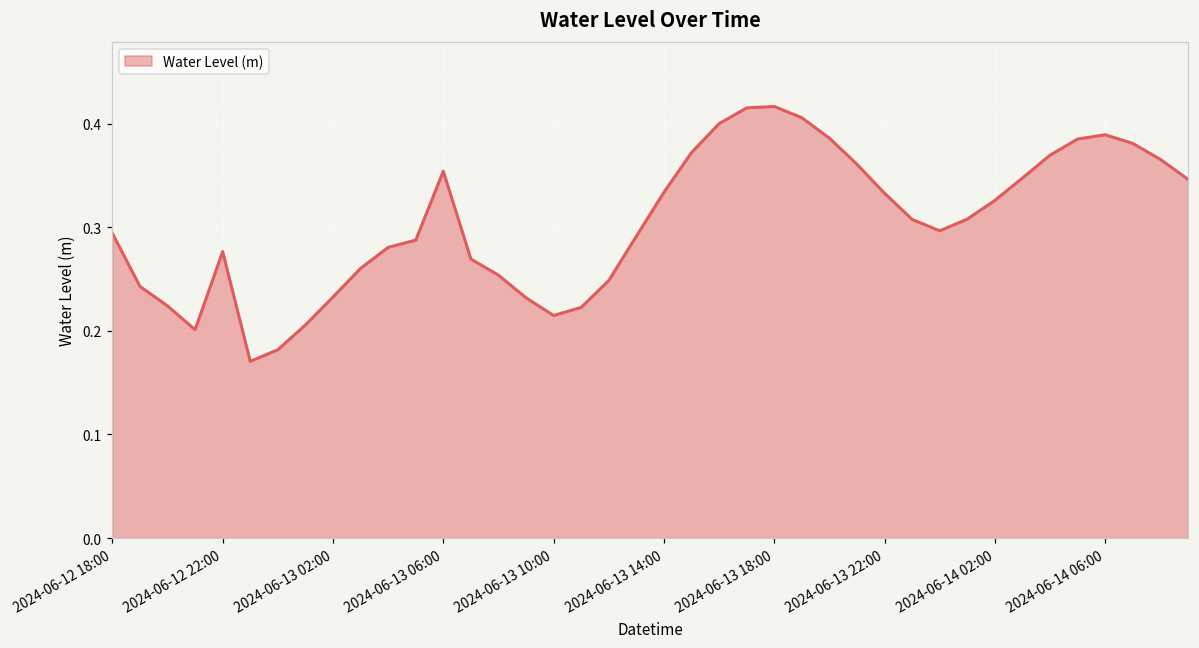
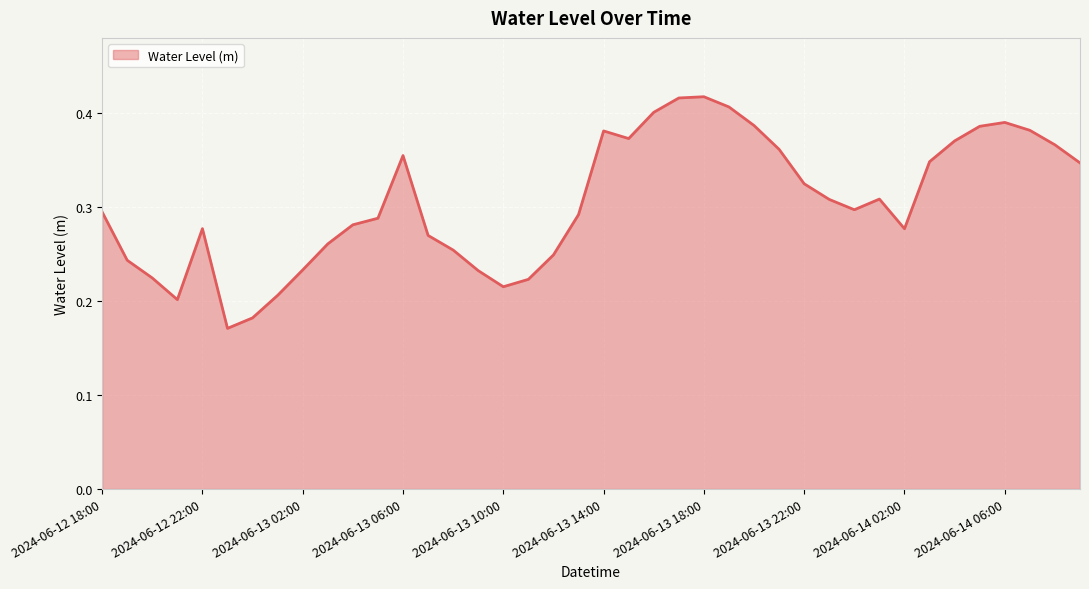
  {
    "2024-06-12 18:00": 0.29,
    "2024-06-12 22:00": 0.28,
    "2024-06-13 02:00": 0.23,
    "2024-06-13 06:00": 0.35,
    "2024-06-13 10:00": 0.21,
-   "2024-06-13 14:00": 0.33,
+   "2024-06-13 14:00": 0.38,
    "2024-06-13 18:00": 0.42,
-   "2024-06-13 22:00": 0.33,
-   "2024-06-14 02:00": 0.33,
+   "2024-06-13 22:00": 0.32,
+   "2024-06-14 02:00": 0.28,
    "2024-06-14 06:00": 0.39
  }
